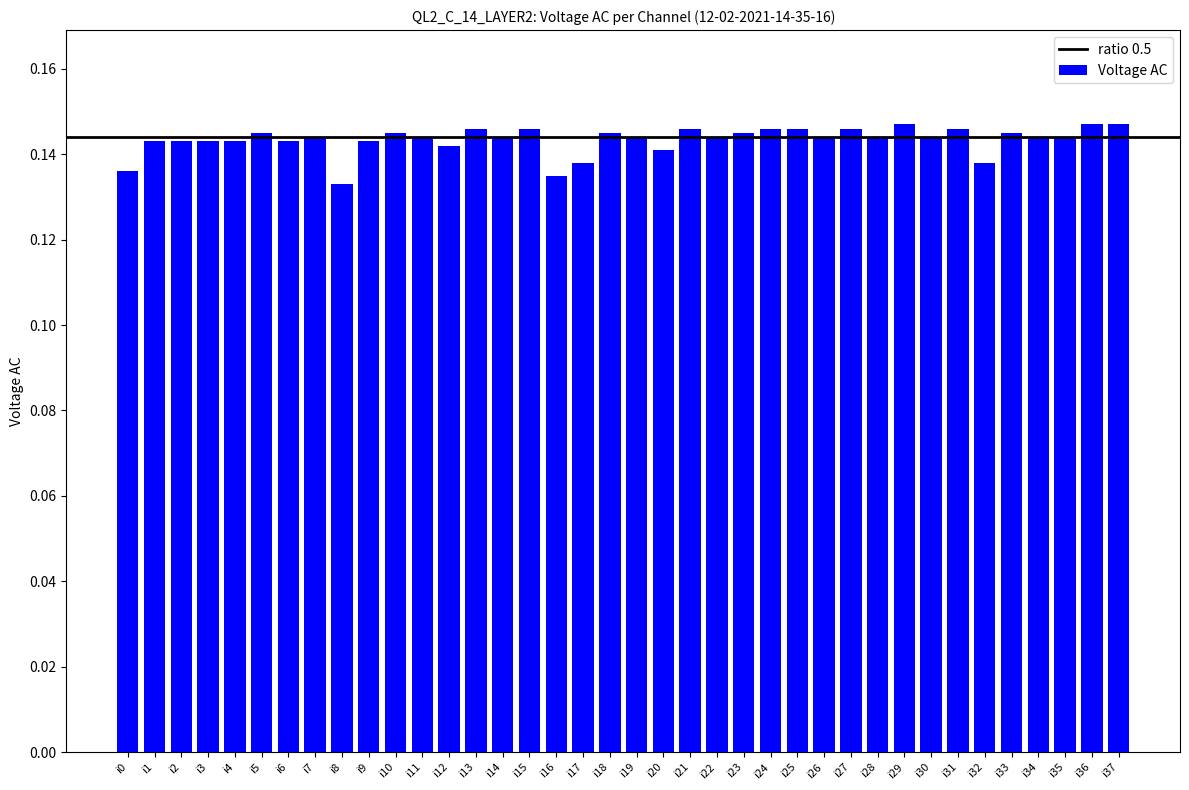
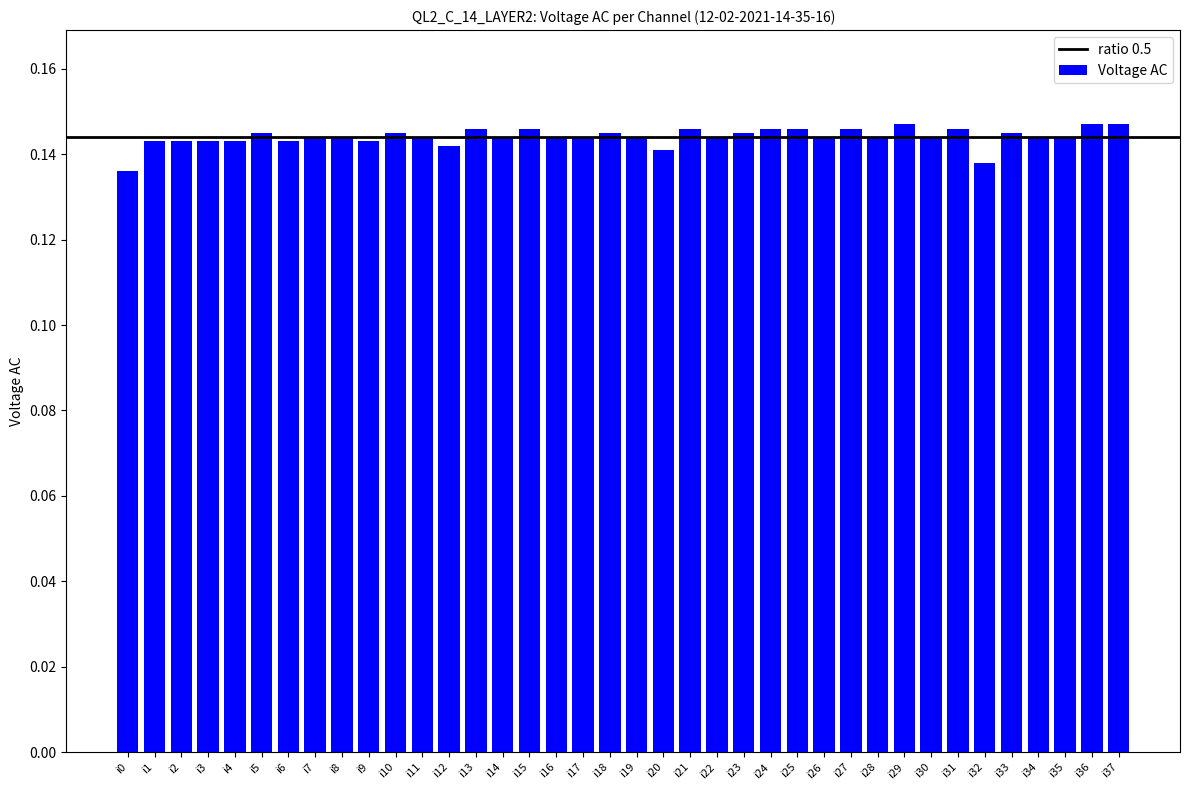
  {
    "i0": 0.136,
    "i1": 0.143,
    "i2": 0.143,
    "i3": 0.143,
    "i4": 0.143,
    "i5": 0.145,
    "i6": 0.143,
    "i7": 0.144,
-   "i8": 0.133,
+   "i8": 0.144,
    "i9": 0.143,
    "i10": 0.145,
    "i11": 0.144,
    "i12": 0.142,
    "i13": 0.146,
    "i14": 0.144,
    "i15": 0.146,
-   "i16": 0.135,
-   "i17": 0.138,
+   "i16": 0.144,
+   "i17": 0.144,
    "i18": 0.145,
    "i19": 0.144,
    "i20": 0.141,
    "i21": 0.146,
    "i22": 0.144,
    "i23": 0.145,
    "i24": 0.146,
    "i25": 0.146,
    "i26": 0.144,
    "i27": 0.146,
    "i28": 0.144,
    "i29": 0.147,
    "i30": 0.144,
    "i31": 0.146,
    "i32": 0.138,
    "i33": 0.145,
    "i34": 0.144,
    "i35": 0.144,
    "i36": 0.147,
    "i37": 0.147
  }
